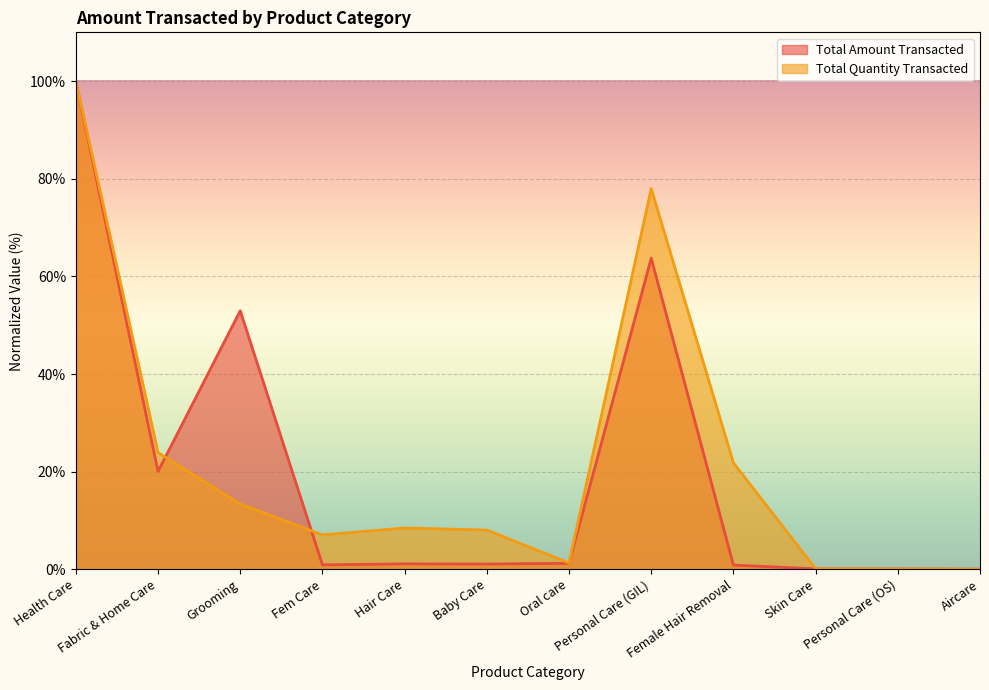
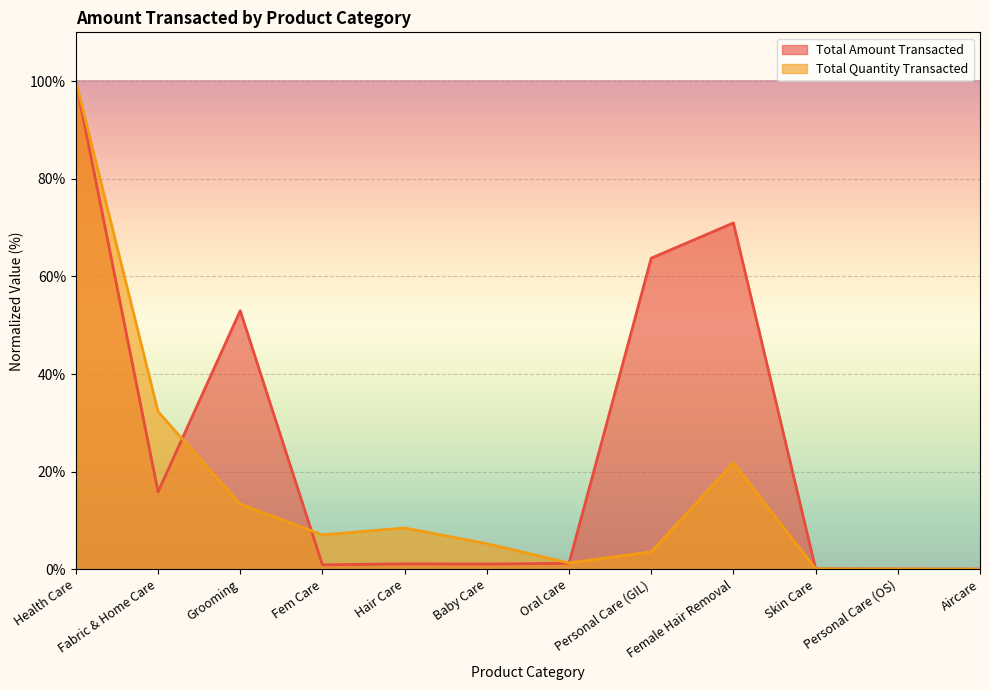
  {
    "Total Amount Transacted": {
-     "Fabric & Home Care": "20%",
+     "Fabric & Home Care": "16%",
      "Grooming": "53%",
      "Fem Care": "1%",
      "Hair Care": "1%",
      "Baby Care": "1%",
      "Personal Care (GIL)": "64%",
-     "Female Hair Removal": "1%"
+     "Female Hair Removal": "71%"
    },
    "Total Quantity Transacted": {
-     "Fabric & Home Care": "24%",
+     "Fabric & Home Care": "32%",
      "Grooming": "13%",
      "Fem Care": "7%",
      "Hair Care": "8%",
-     "Baby Care": "8%",
-     "Personal Care (GIL)": "78%",
+     "Baby Care": "5%",
+     "Personal Care (GIL)": "4%",
      "Female Hair Removal": "22%"
    }
  }
